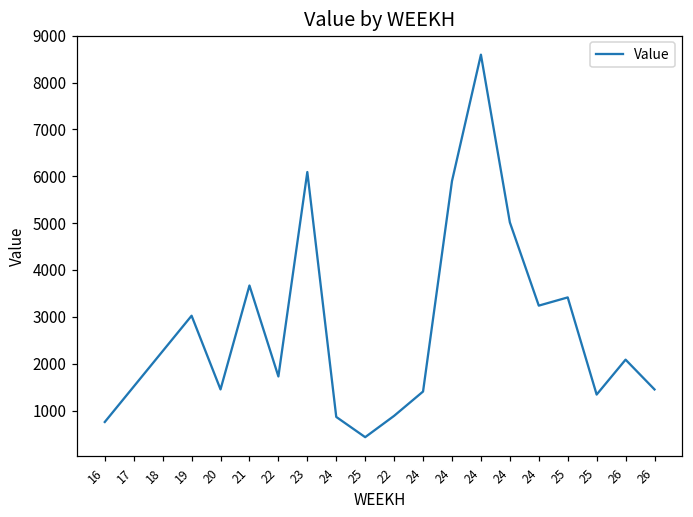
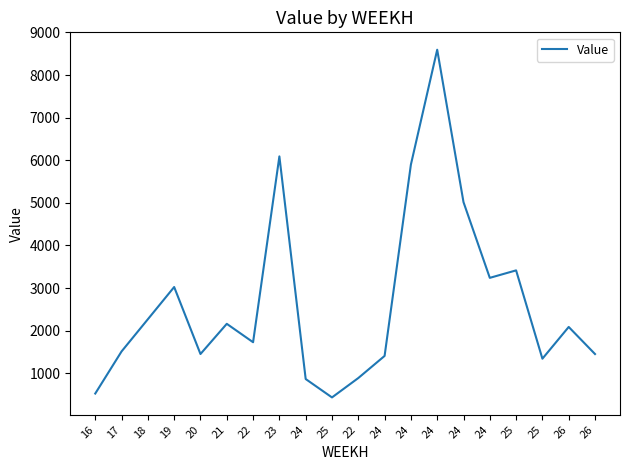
  {
-   "16": 800,
+   "16": 500,
    "17": 1500,
    "18": 2300,
    "19": 3000,
    "20": 1500,
-   "21": 3700,
+   "21": 2200,
    "23": 6100
  }
